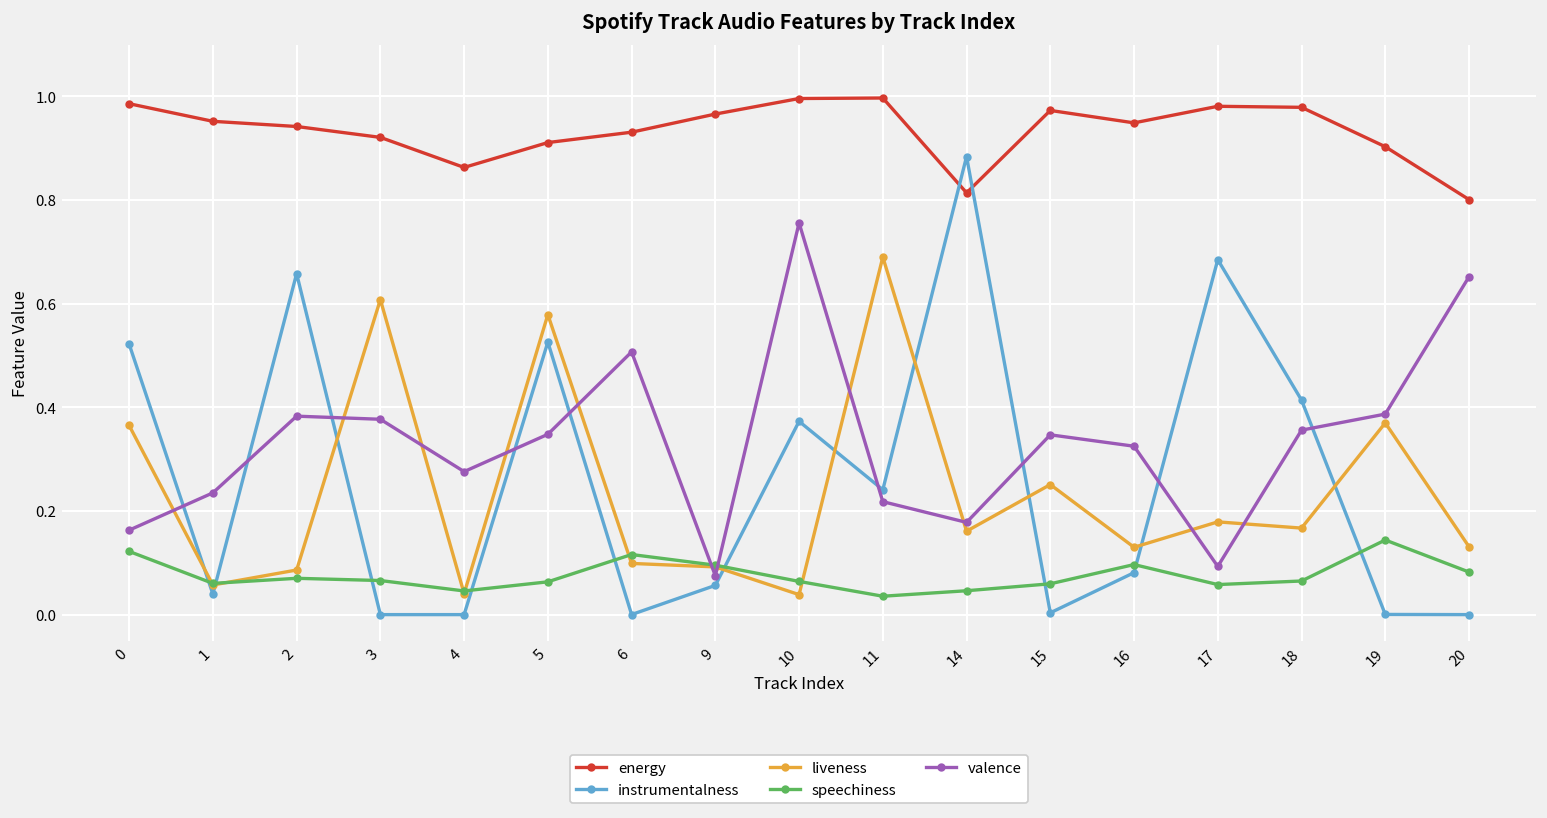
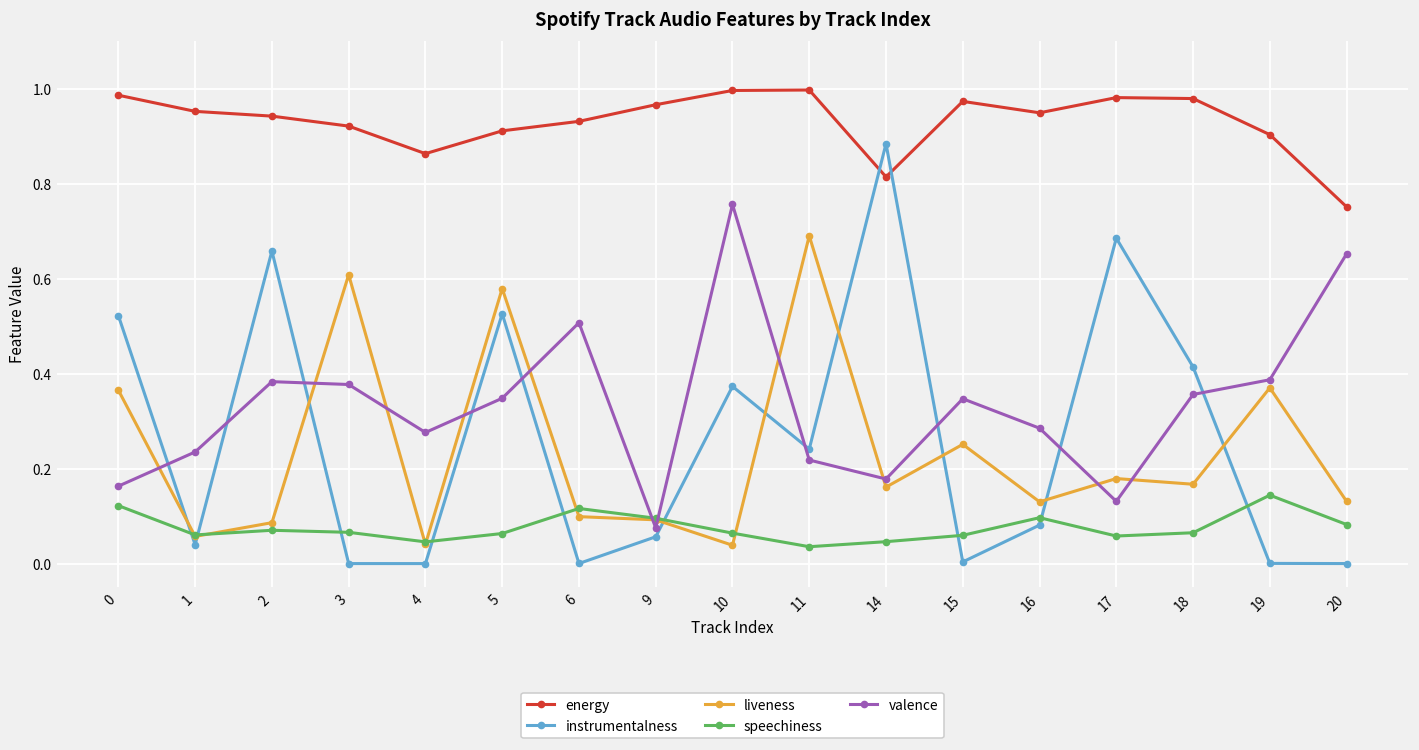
  {
    "energy": {
      "0": 0.99,
      "1": 0.95,
      "2": 0.94,
      "3": 0.92,
      "4": 0.86,
      "5": 0.91,
      "6": 0.93,
      "9": 0.97,
      "10": 1.00,
      "11": 1.00,
      "14": 0.81,
      "15": 0.97,
      "16": 0.95,
      "17": 0.98,
      "18": 0.98,
      "19": 0.90,
-     "20": 0.80
+     "20": 0.75
    },
    "instrumentalness": {
      "0": 0.52,
      "1": 0.04,
      "2": 0.66,
      "3": 0.00,
      "4": 0.00,
      "5": 0.53,
      "6": 0.00,
      "9": 0.06,
      "10": 0.37,
      "11": 0.24,
      "14": 0.88,
      "15": 0.00,
      "16": 0.08,
      "17": 0.69,
      "18": 0.41,
      "19": 0.00,
      "20": 0.00
    },
    "liveness": {
      "0": 0.37,
      "2": 0.09,
      "3": 0.61,
      "5": 0.58,
      "6": 0.10,
      "10": 0.04,
      "11": 0.69,
      "14": 0.16,
      "15": 0.25,
      "16": 0.13,
      "17": 0.18,
      "18": 0.17,
      "19": 0.37,
      "20": 0.13
    },
    "speechiness": {
      "0": 0.12,
      "2": 0.07,
      "3": 0.07,
      "5": 0.06,
      "6": 0.12,
      "10": 0.06,
      "11": 0.04,
      "14": 0.05,
      "15": 0.06,
      "16": 0.10,
      "17": 0.06,
      "18": 0.06,
      "19": 0.14,
      "20": 0.08
    },
    "valence": {
      "0": 0.16,
      "1": 0.24,
      "2": 0.38,
      "3": 0.38,
      "4": 0.28,
      "5": 0.35,
      "6": 0.51,
      "9": 0.08,
      "10": 0.76,
      "11": 0.22,
      "14": 0.18,
      "15": 0.35,
-     "16": 0.33,
-     "17": 0.09,
+     "16": 0.29,
+     "17": 0.13,
      "18": 0.36,
      "19": 0.39,
      "20": 0.65
    }
  }
